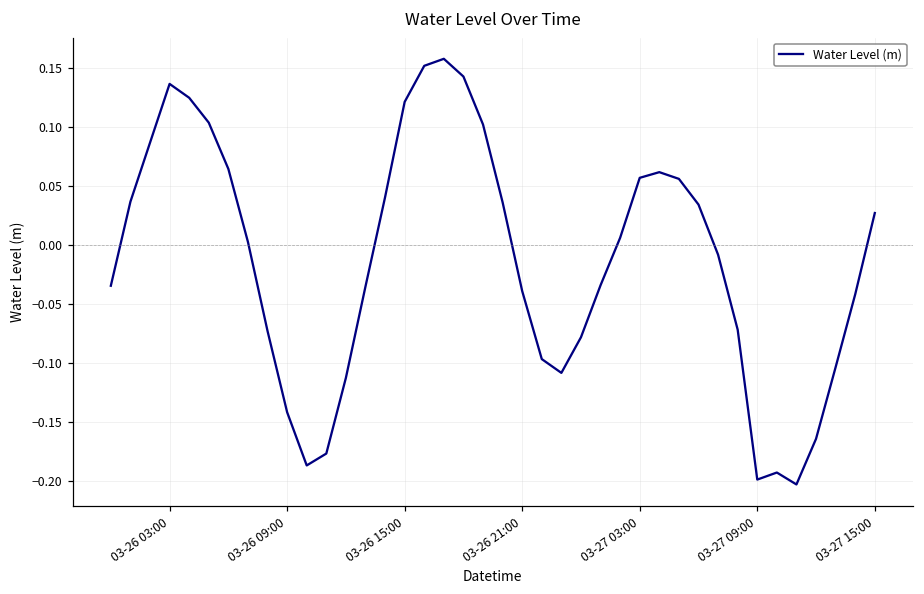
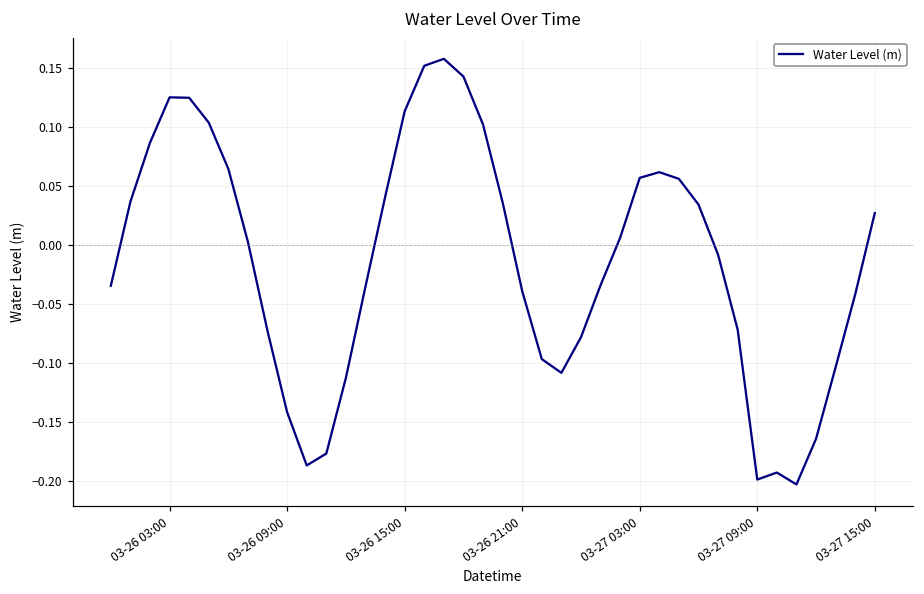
  {
-   "03-26 03:00": 0.137,
+   "03-26 03:00": 0.125,
    "03-26 09:00": -0.142,
-   "03-26 15:00": 0.121,
+   "03-26 15:00": 0.113,
    "03-26 21:00": -0.039,
    "03-27 03:00": 0.057,
    "03-27 09:00": -0.199,
    "03-27 15:00": 0.027
  }
